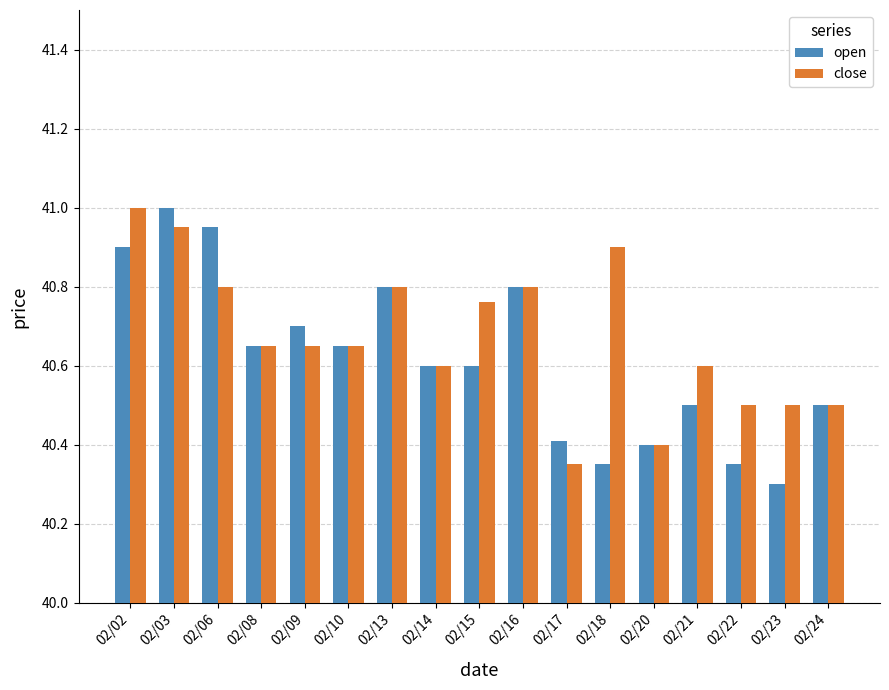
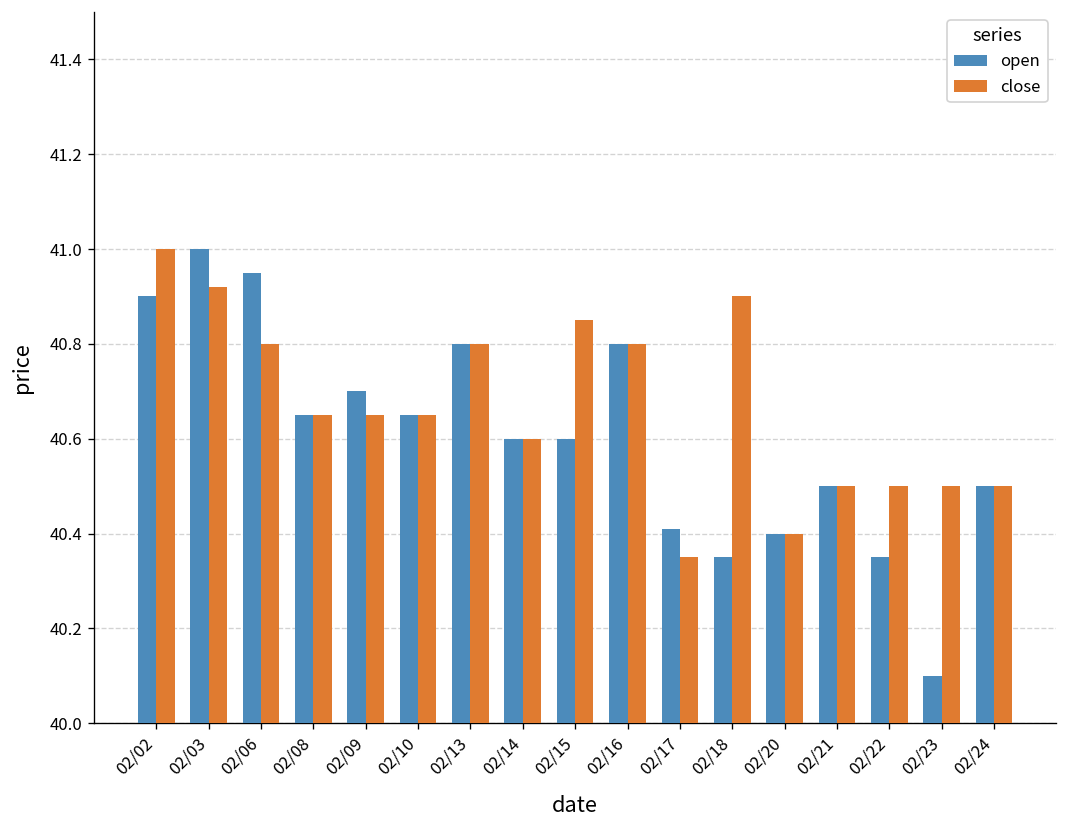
  {
    "open": {
      "02/02": 40.9,
      "02/03": 41.0,
      "02/06": 40.95,
      "02/08": 40.65,
      "02/09": 40.7,
      "02/10": 40.65,
      "02/13": 40.8,
      "02/14": 40.6,
      "02/15": 40.6,
      "02/16": 40.8,
      "02/17": 40.41,
      "02/18": 40.35,
      "02/20": 40.4,
      "02/21": 40.5,
      "02/22": 40.35,
-     "02/23": 40.3,
+     "02/23": 40.1,
      "02/24": 40.5
    },
    "close": {
      "02/02": 41.00,
-     "02/03": 40.95,
+     "02/03": 40.92,
      "02/06": 40.80,
      "02/08": 40.65,
      "02/09": 40.65,
      "02/10": 40.65,
      "02/13": 40.80,
      "02/14": 40.60,
-     "02/15": 40.76,
+     "02/15": 40.85,
      "02/16": 40.80,
      "02/17": 40.35,
      "02/18": 40.90,
      "02/20": 40.40,
-     "02/21": 40.6,
+     "02/21": 40.5,
      "02/22": 40.50,
      "02/23": 40.50,
      "02/24": 40.50
    }
  }
